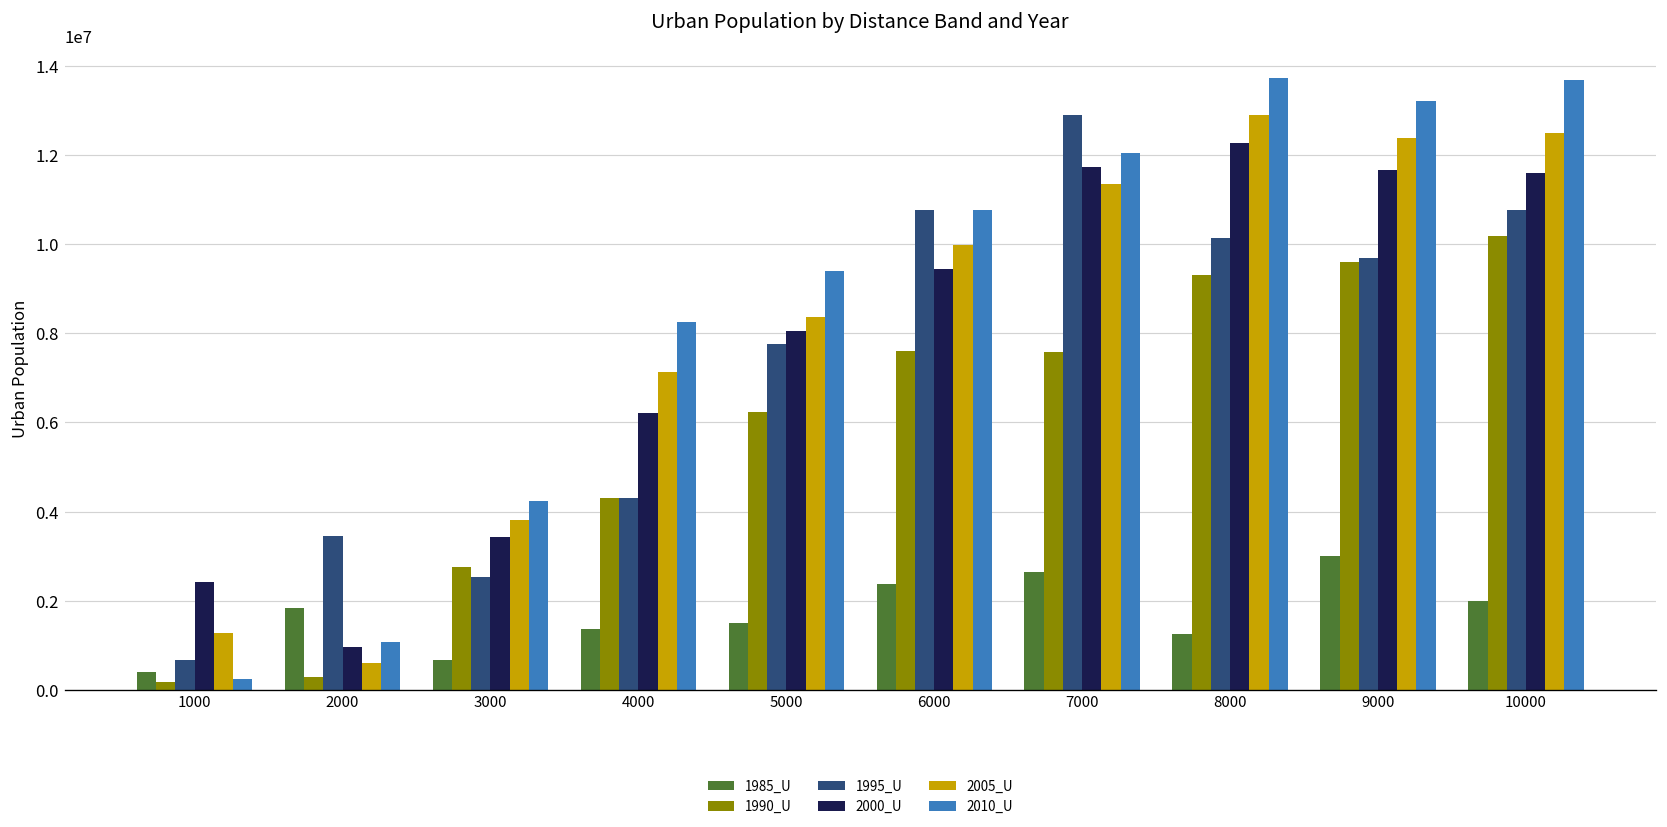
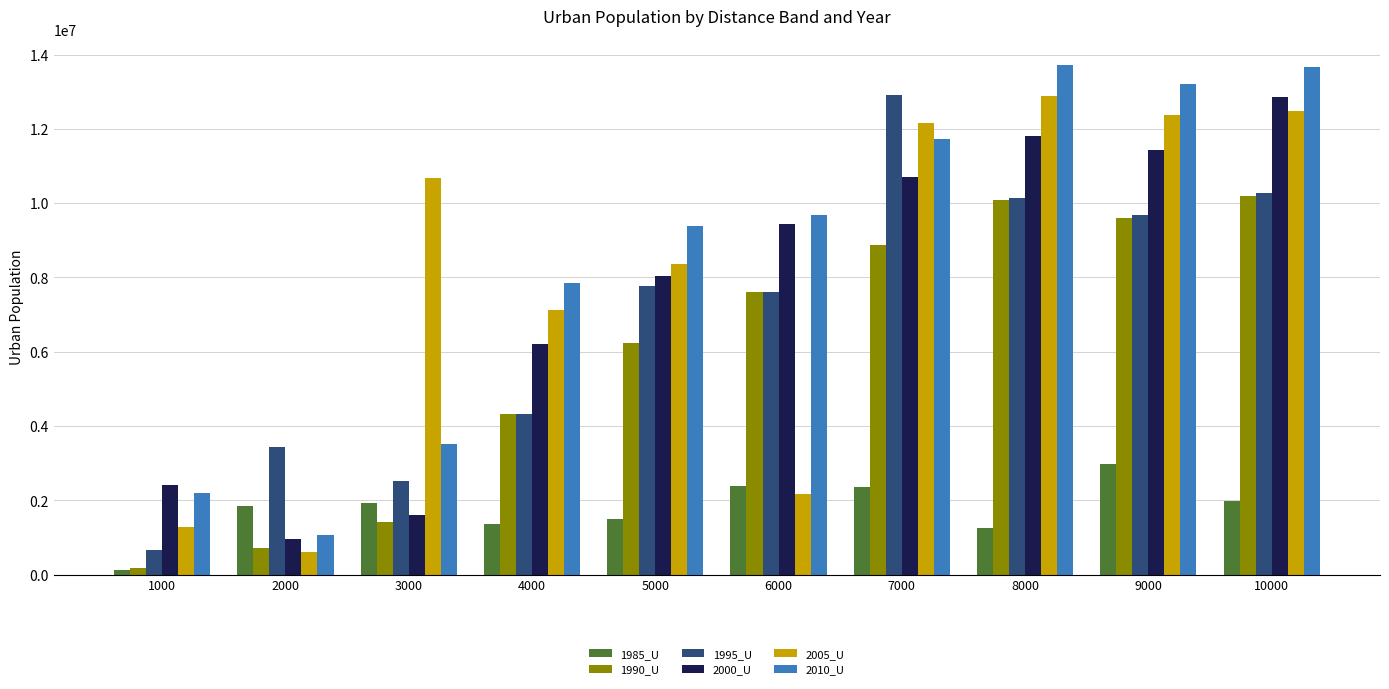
  {
    "1985_U": {
-     "1000": 400000,
+     "1000": 100000,
      "2000": 1800000,
-     "3000": 700000,
+     "3000": 1900000,
      "4000": 1400000,
      "5000": 1500000,
      "6000": 2400000,
-     "7000": 2600000,
+     "7000": 2400000,
      "8000": 1200000,
      "9000": 3000000,
      "10000": 2000000
    },
    "1990_U": {
      "1000": 200000,
-     "2000": 300000,
-     "3000": 2700000,
+     "2000": 700000,
+     "3000": 1400000,
      "4000": 4300000,
      "5000": 6200000,
      "6000": 7600000,
-     "7000": 7600000,
-     "8000": 9300000,
+     "7000": 8900000,
+     "8000": 10100000,
      "9000": 9600000,
      "10000": 10200000
    },
    "1995_U": {
      "1000": 700000,
      "2000": 3400000,
      "3000": 2500000,
      "4000": 4300000,
      "5000": 7800000,
-     "6000": 10800000,
+     "6000": 7600000,
      "7000": 12900000,
      "8000": 10100000,
      "9000": 9700000,
-     "10000": 10800000
+     "10000": 10300000
    },
    "2000_U": {
      "1000": 2400000,
      "2000": 1000000,
-     "3000": 3400000,
+     "3000": 1600000,
      "4000": 6200000,
      "5000": 8000000,
      "6000": 9500000,
-     "7000": 11700000,
-     "8000": 12300000,
-     "9000": 11700000,
-     "10000": 11600000
+     "7000": 10700000,
+     "8000": 11800000,
+     "9000": 11400000,
+     "10000": 12900000
    },
    "2005_U": {
      "1000": 1300000,
      "2000": 600000,
-     "3000": 3800000,
+     "3000": 10700000,
      "4000": 7100000,
      "5000": 8400000,
-     "6000": 10000000,
-     "7000": 11300000,
+     "6000": 2200000,
+     "7000": 12200000,
      "8000": 12900000,
      "9000": 12400000,
      "10000": 12500000
    },
    "2010_U": {
-     "1000": 200000,
+     "1000": 2200000,
      "2000": 1100000,
-     "3000": 4200000,
-     "4000": 8300000,
+     "3000": 3500000,
+     "4000": 7900000,
      "5000": 9400000,
-     "6000": 10800000,
-     "7000": 12000000,
+     "6000": 9700000,
+     "7000": 11700000,
      "8000": 13700000,
      "9000": 13200000,
      "10000": 13700000
    }
  }
